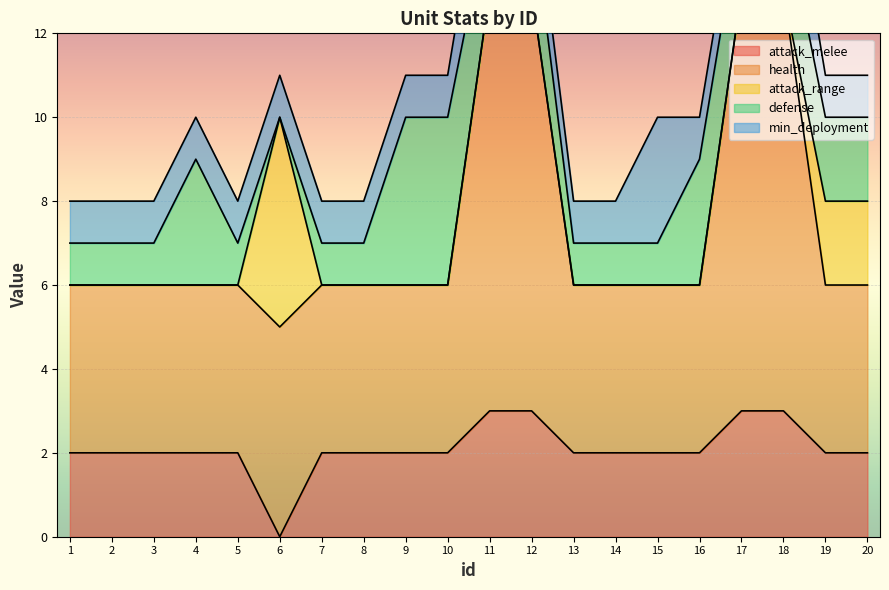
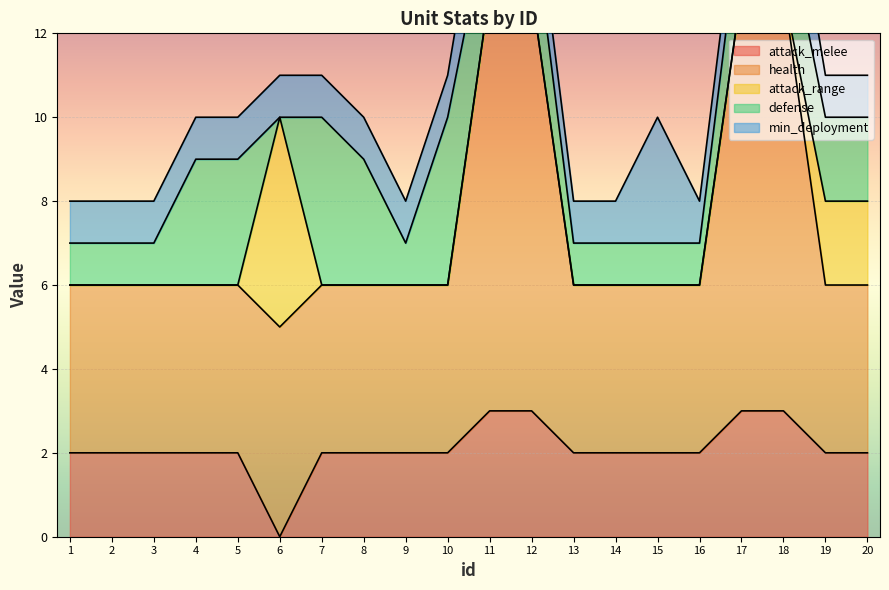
  {
    "defense": {
      "1": 7,
      "2": 7,
      "3": 7,
      "4": 9,
-     "5": 1,
-     "7": 1,
-     "8": 1,
-     "9": 4,
+     "5": 3,
+     "7": 4,
+     "8": 3,
+     "9": 1,
      "10": 10,
      "13": 7,
      "14": 7,
      "15": 7,
-     "16": 3
+     "16": 1
    },
    "min_deployment": {
      "1": 8,
      "2": 8,
      "3": 8,
      "4": 10,
      "6": 11,
      "10": 11,
      "13": 8,
      "14": 8,
      "15": 10
    }
  }
